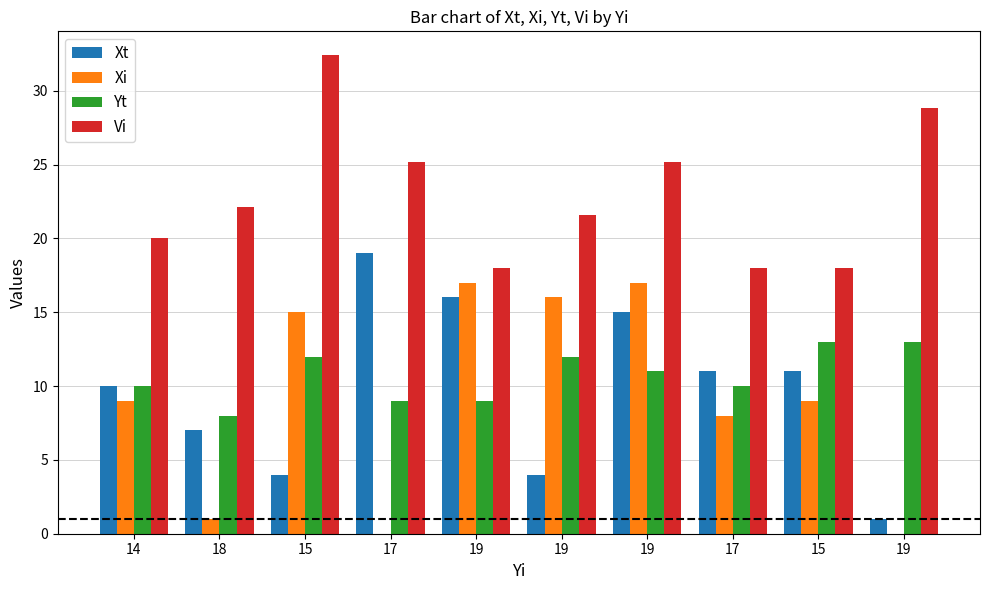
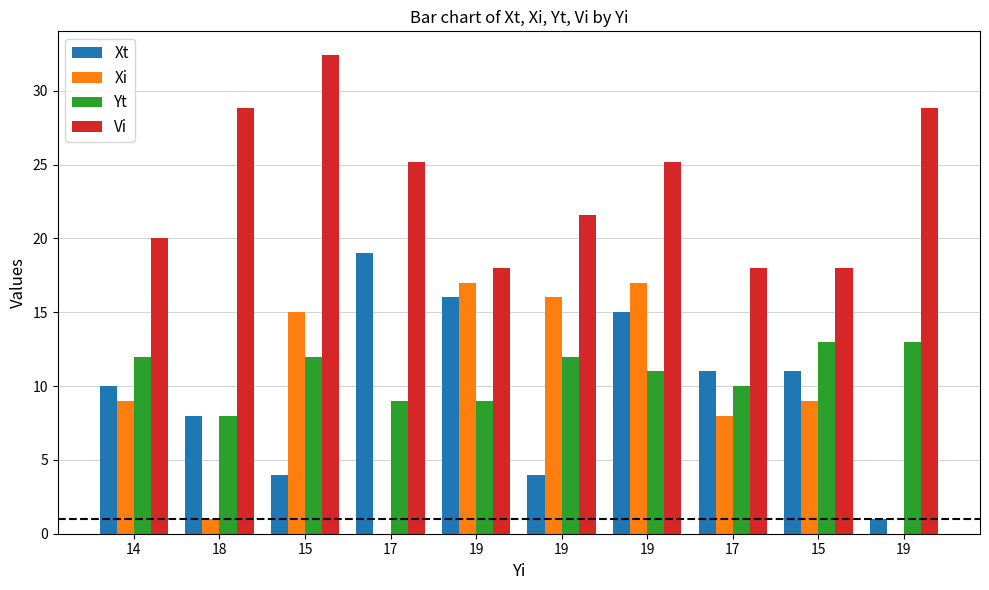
  {
    "Xt": {
      "14": 10,
-     "18": 7
+     "18": 8
    },
    "Xi": {
      "14": 9.0,
      "18": 1.0
    },
    "Yt": {
-     "14": 10,
+     "14": 12,
      "18": 8
    },
    "Vi": {
      "14": 20.0,
-     "18": 22.1
+     "18": 28.8
    }
  }
